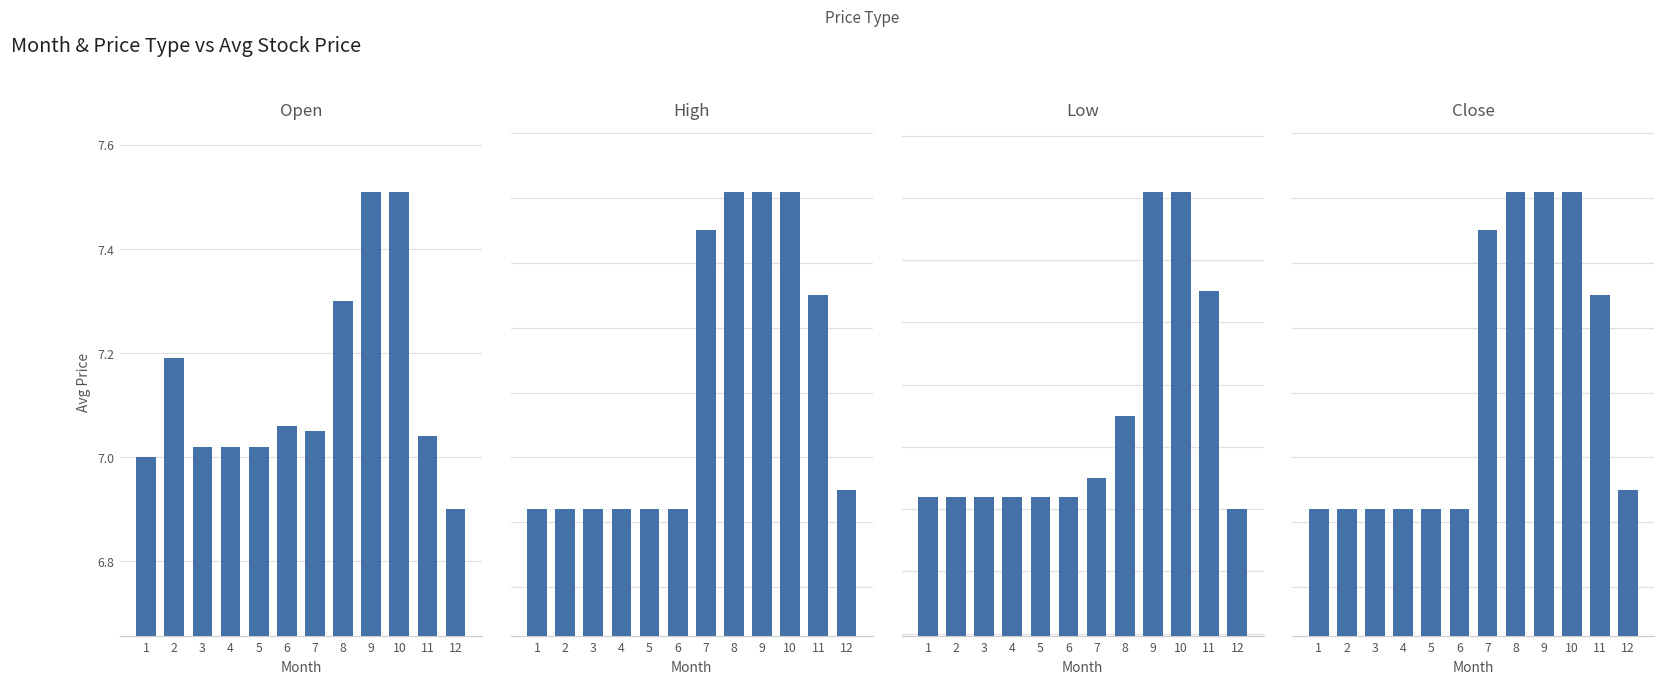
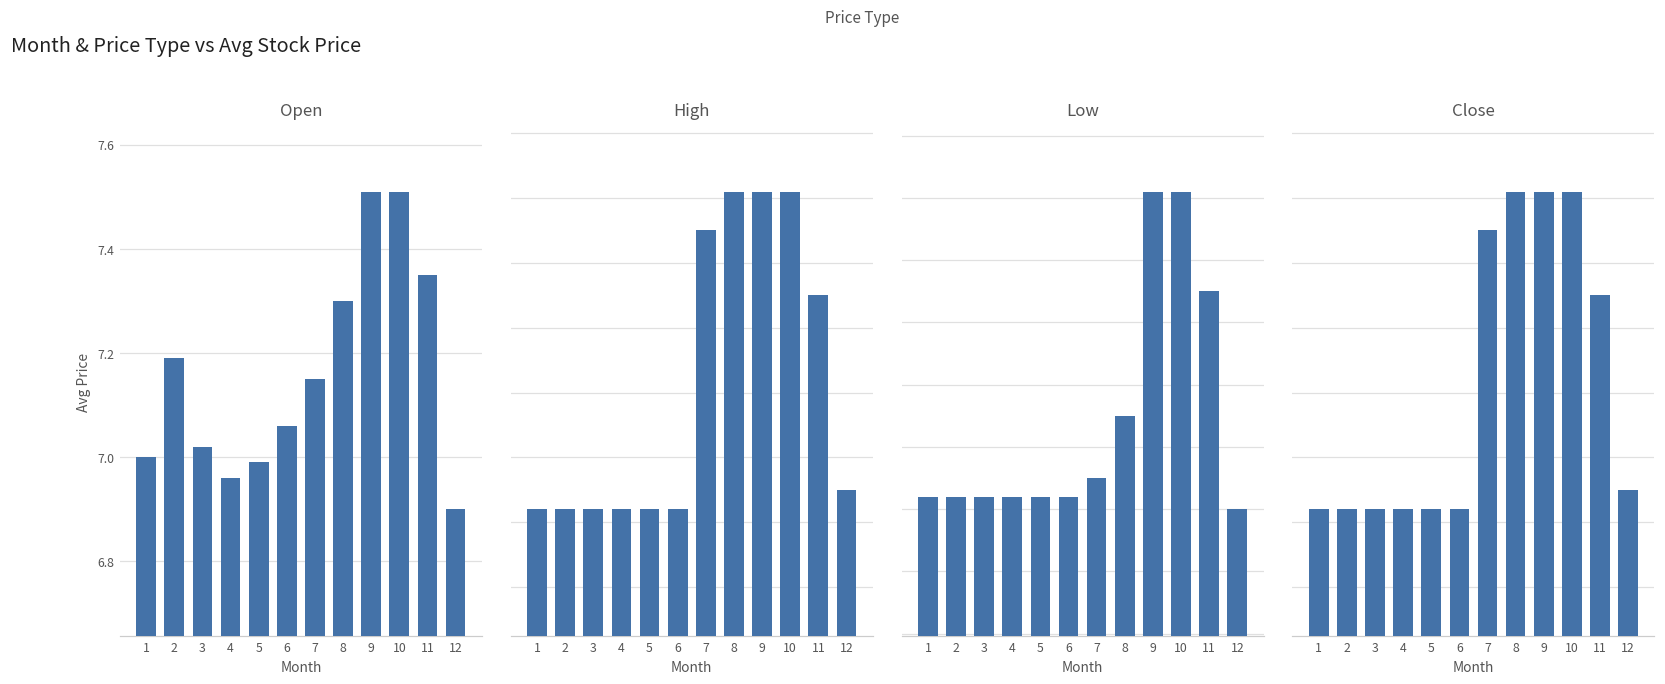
  {
    "Open": {
      "1": 7.00,
      "2": 7.19,
      "3": 7.02,
-     "4": 7.02,
-     "5": 7.02,
+     "4": 6.96,
+     "5": 6.99,
      "6": 7.06,
-     "7": 7.05,
+     "7": 7.15,
      "8": 7.30,
      "9": 7.51,
      "10": 7.51,
-     "11": 7.04,
+     "11": 7.35,
      "12": 6.90
    }
  }
